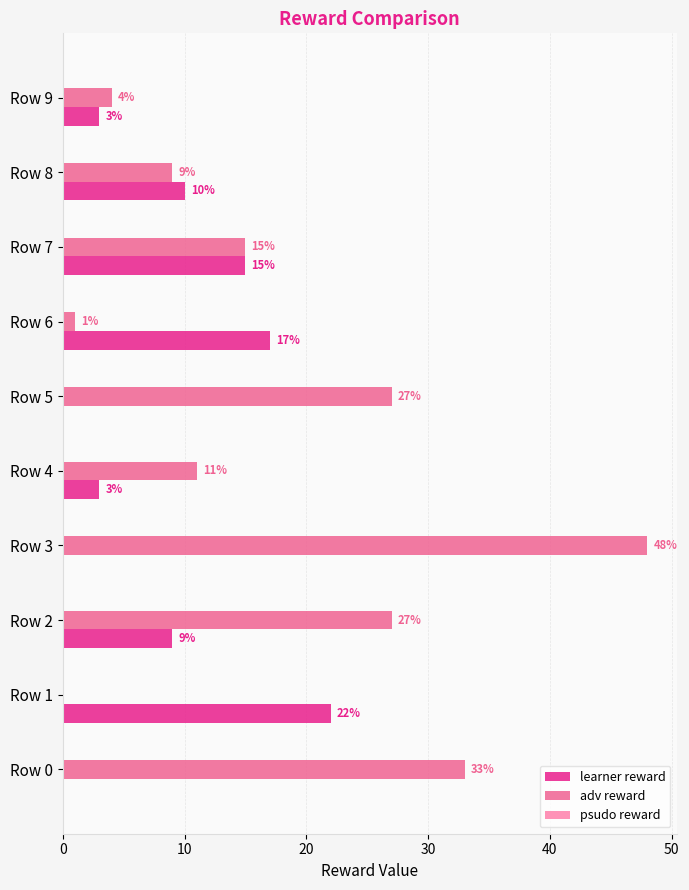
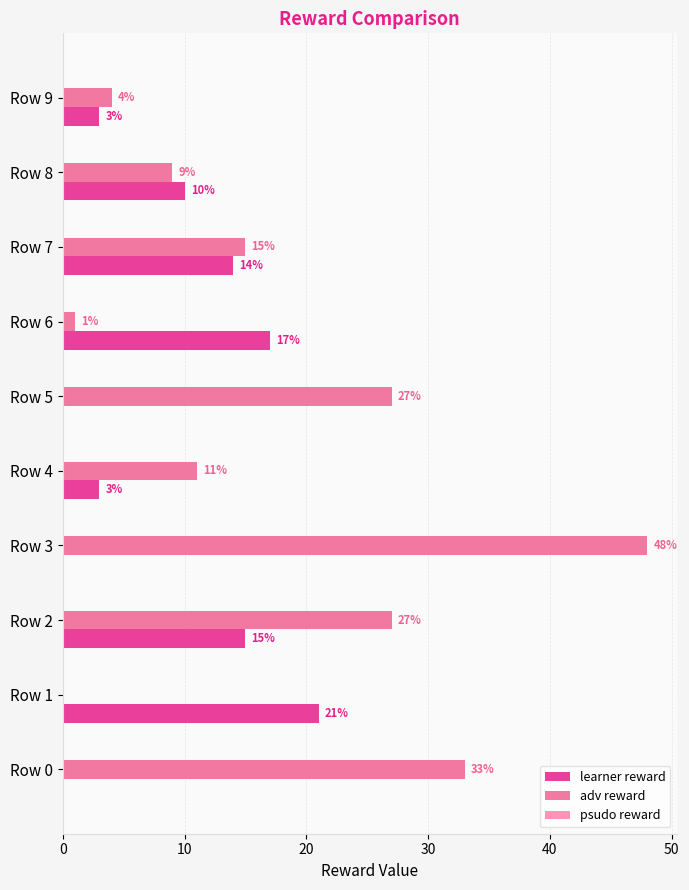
  {
    "learner reward": {
      "Row 9": "3%",
      "Row 8": "10%",
-     "Row 7": "15%",
+     "Row 7": "14%",
      "Row 6": "17%",
      "Row 4": "3%",
-     "Row 2": "9%",
-     "Row 1": "22%"
+     "Row 2": "15%",
+     "Row 1": "21%"
    }
  }
